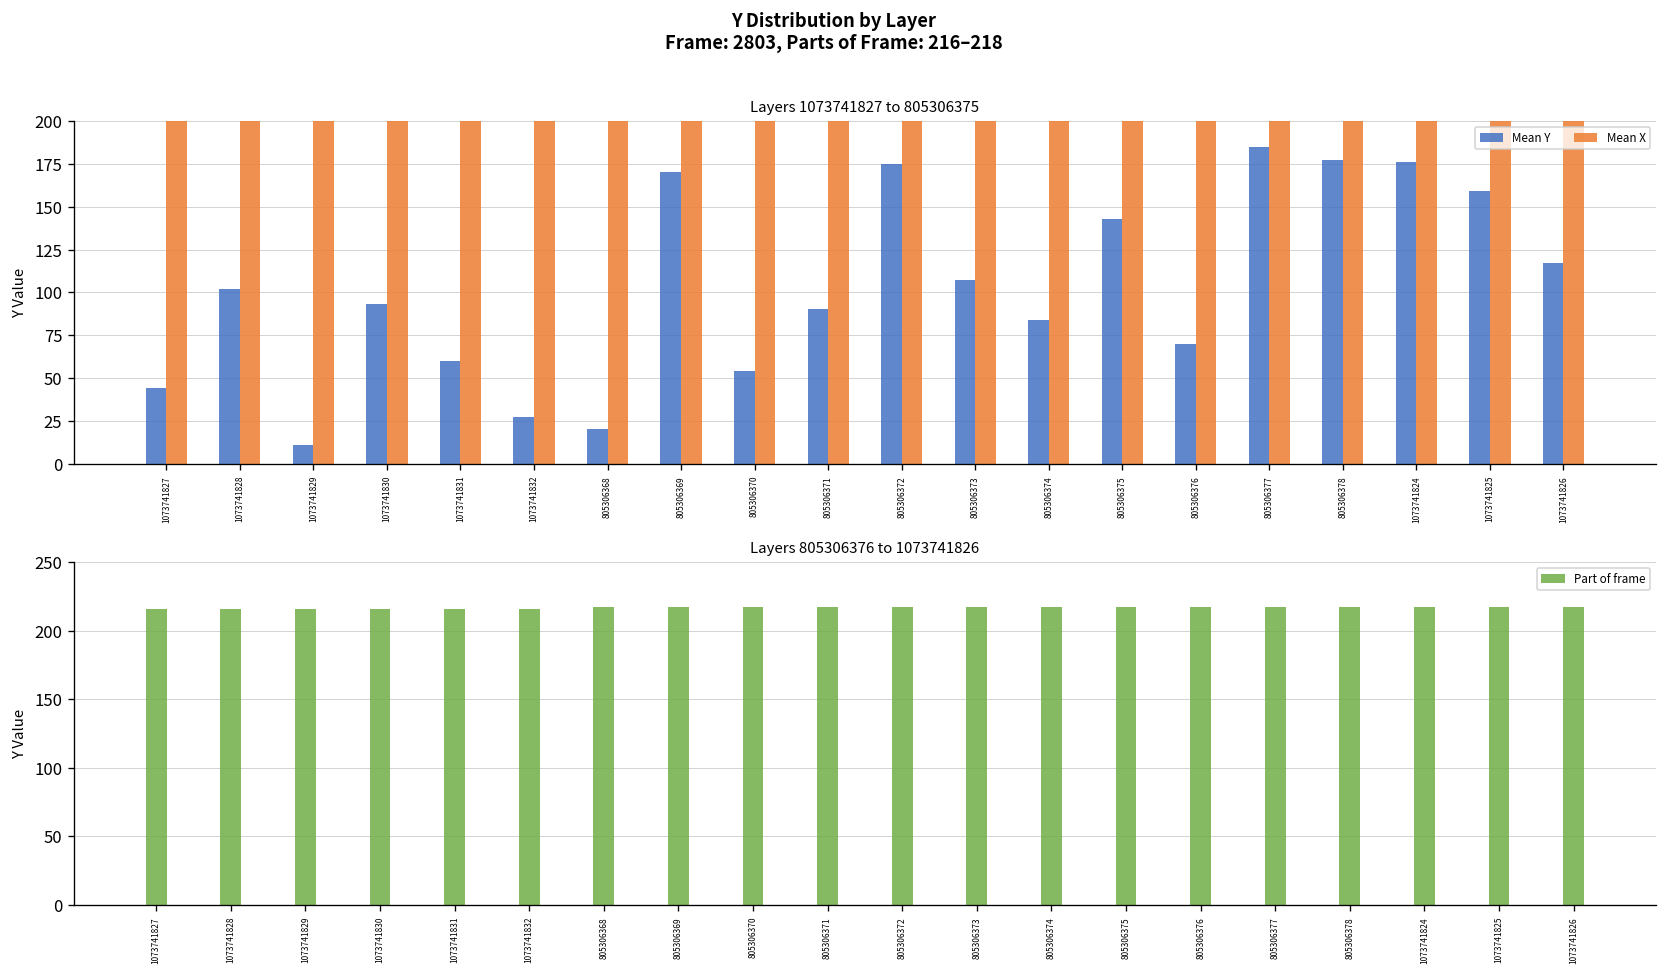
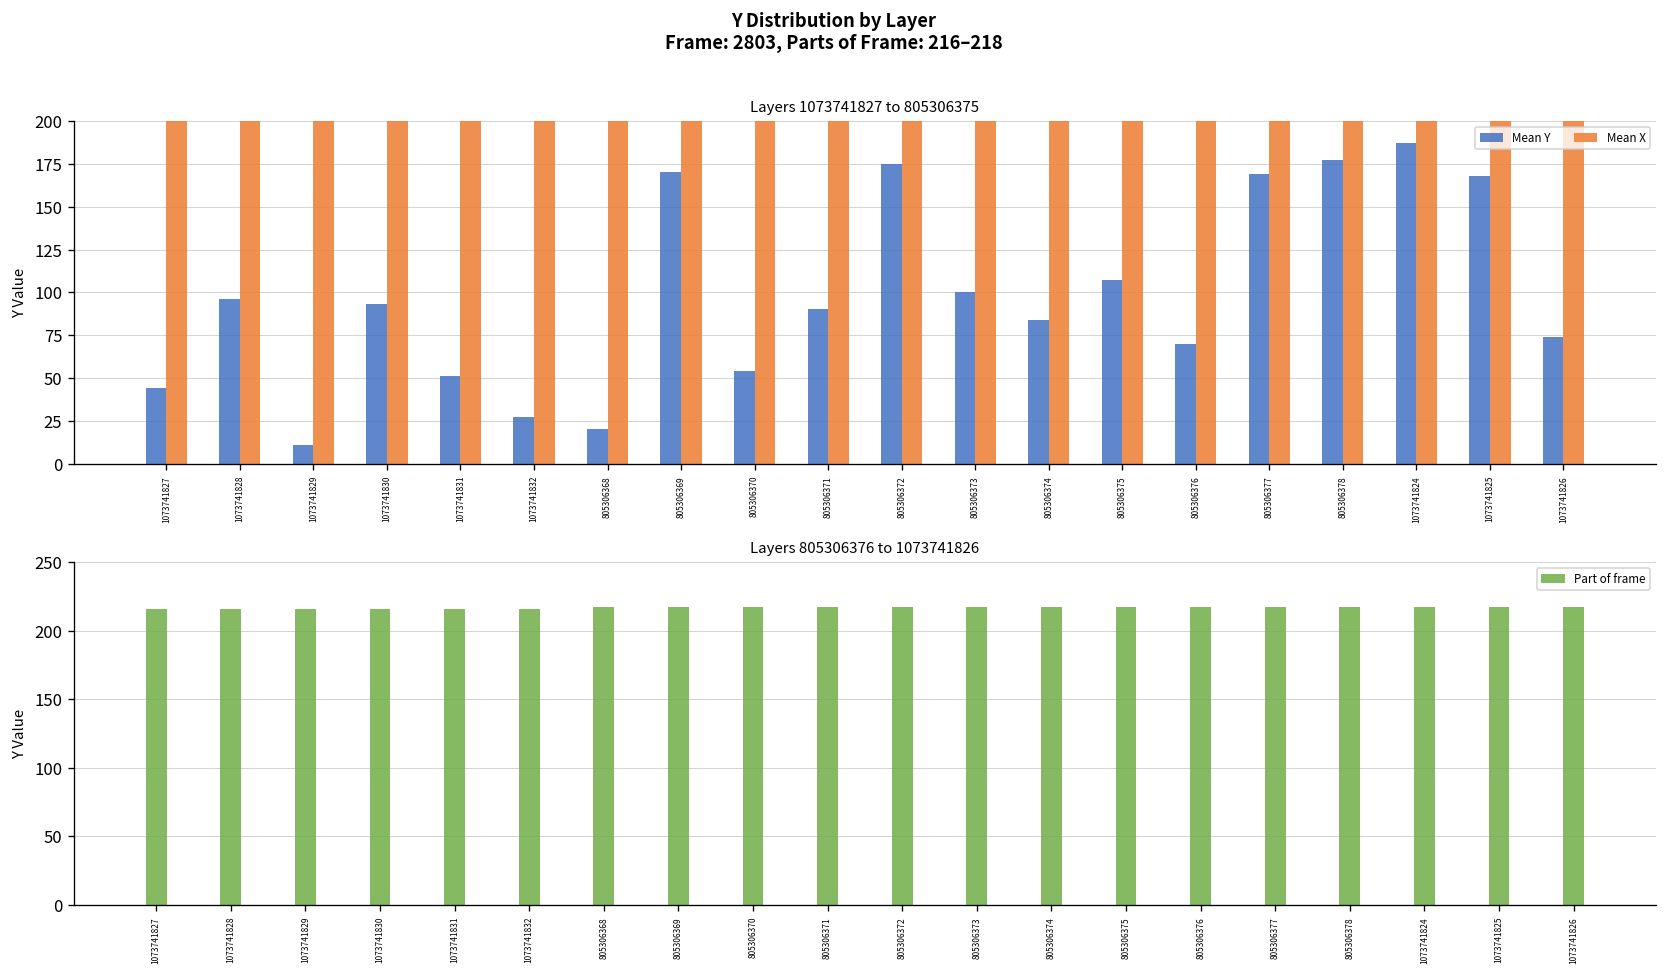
  {
    "Layers 1073741827 to 805306375": {
      "Mean Y": {
        "1073741827": 44,
-       "1073741828": 102,
+       "1073741828": 96,
        "1073741829": 11,
        "1073741830": 93,
-       "1073741831": 60,
+       "1073741831": 51,
        "1073741832": 27,
        "805306368": 20,
        "805306369": 170,
        "805306370": 54,
        "805306371": 90,
        "805306372": 175,
-       "805306373": 107,
+       "805306373": 100,
        "805306374": 84,
-       "805306375": 143,
+       "805306375": 107,
        "805306376": 70,
-       "805306377": 185,
+       "805306377": 169,
        "805306378": 177,
-       "1073741824": 176,
-       "1073741825": 159,
-       "1073741826": 117
+       "1073741824": 187,
+       "1073741825": 168,
+       "1073741826": 74
      }
    },
    "Layers 805306376 to 1073741826": {
      "1073741827": 216,
      "1073741828": 216,
      "1073741829": 216,
      "1073741830": 216,
      "1073741831": 216,
      "1073741832": 216,
      "805306368": 217,
      "805306369": 217,
      "805306370": 217,
      "805306371": 217,
      "805306372": 217,
      "805306373": 217,
      "805306374": 217,
      "805306375": 217,
      "805306376": 217,
      "805306377": 217,
      "805306378": 217,
      "1073741824": 217,
      "1073741825": 217,
      "1073741826": 217
    }
  }
